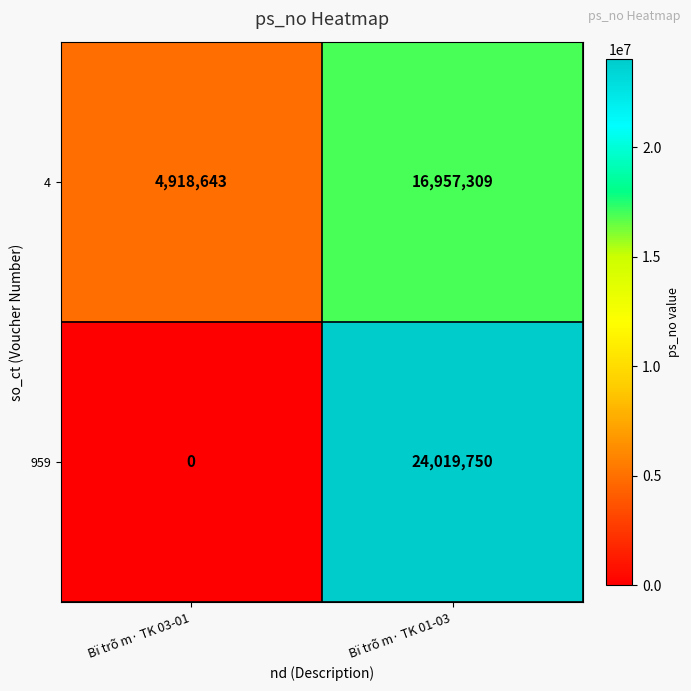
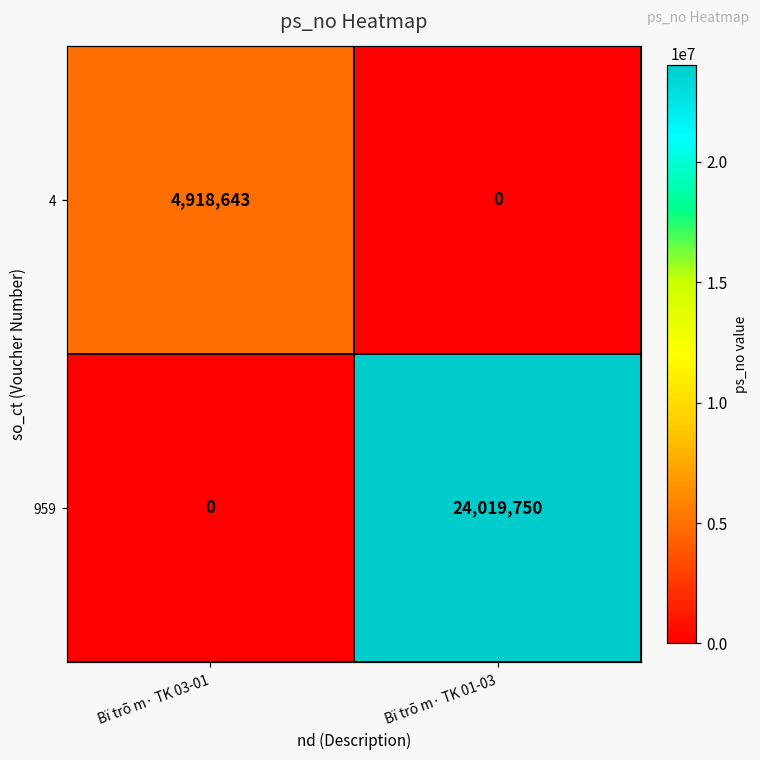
  {
    "4": {
      "Bï trõ m· TK 03-01": "4,918,643",
-     "Bï trõ m· TK 01-03": "16,957,309"
+     "Bï trõ m· TK 01-03": "0"
    },
    "959": {
      "Bï trõ m· TK 03-01": "0",
      "Bï trõ m· TK 01-03": "24,019,750"
    }
  }
